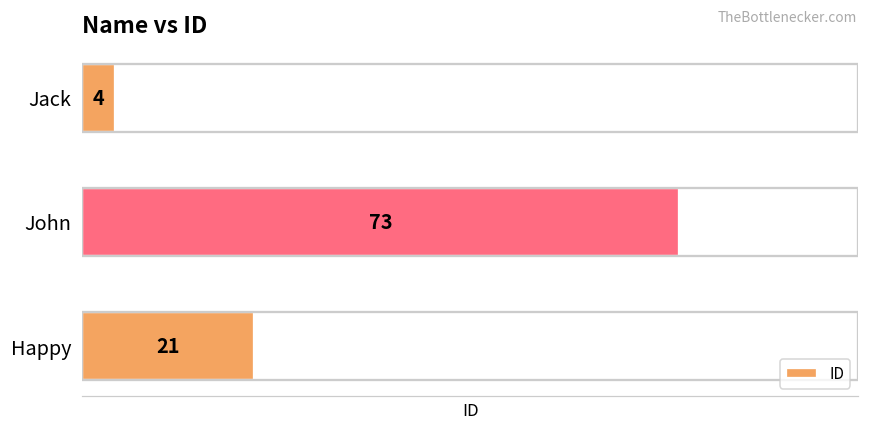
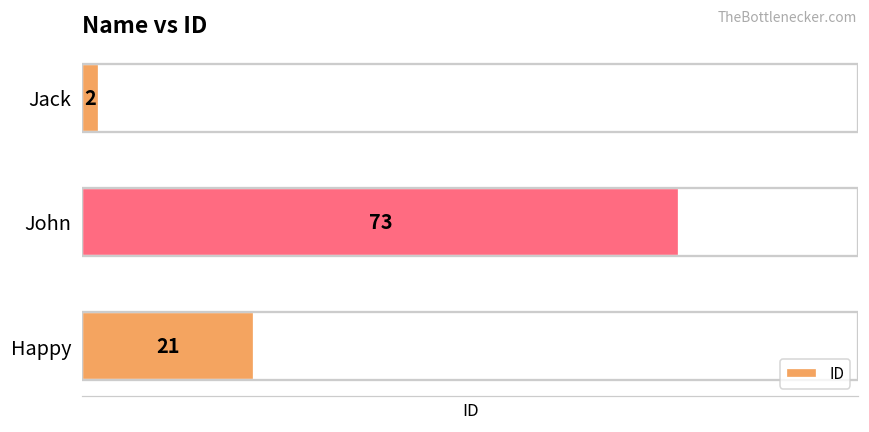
  {
-   "Jack": 4,
+   "Jack": 2,
    "John": 73,
    "Happy": 21
  }
